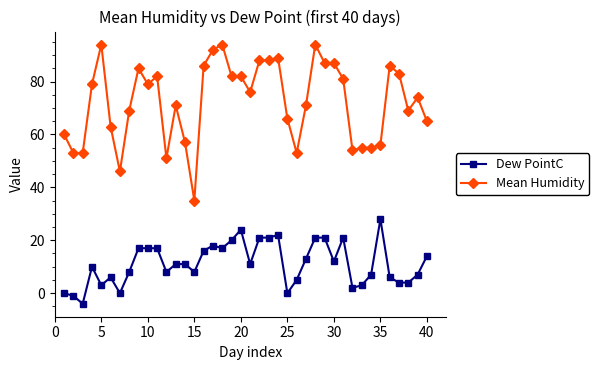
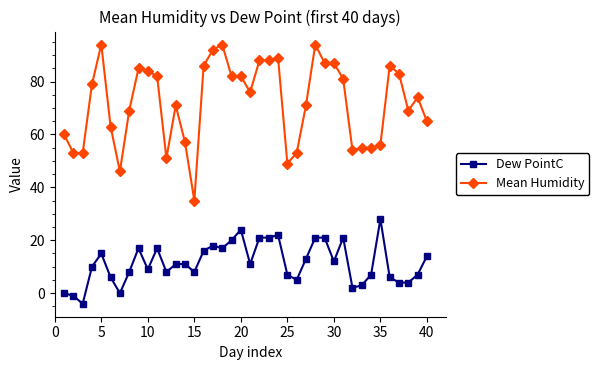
  {
    "Dew PointC": {
-     "5": 3,
-     "10": 17,
+     "5": 15,
+     "10": 9,
      "15": 8,
      "20": 24,
-     "25": 0,
+     "25": 7,
      "30": 12,
      "35": 28,
      "40": 14
    },
    "Mean Humidity": {
      "5": 94,
-     "10": 79,
+     "10": 84,
      "15": 35,
      "20": 82,
-     "25": 66,
+     "25": 49,
      "30": 87,
      "35": 56,
      "40": 65
    }
  }
